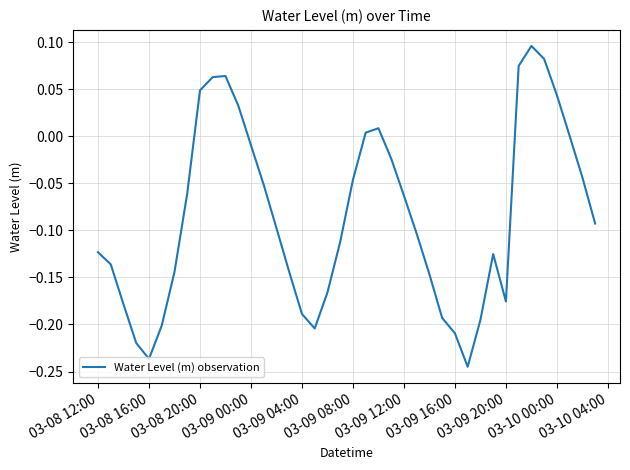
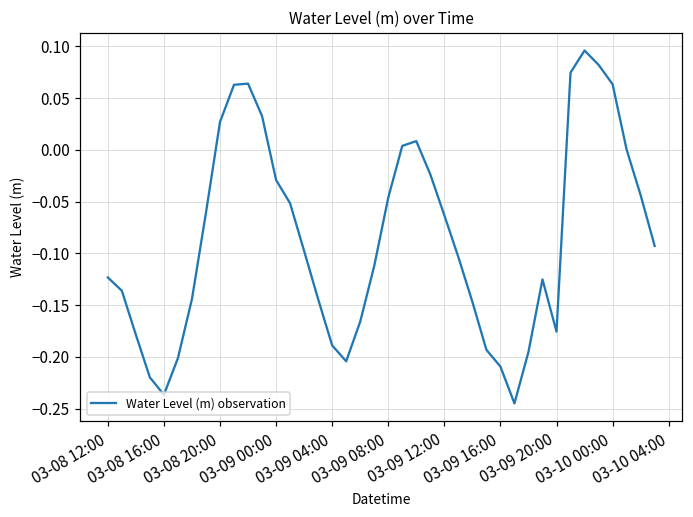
  {
    "03-08 12:00": -0.12,
-   "03-08 20:00": 0.05,
-   "03-09 00:00": -0.01,
+   "03-08 20:00": 0.03,
+   "03-09 00:00": -0.03,
    "03-09 04:00": -0.19,
    "03-09 08:00": -0.05,
    "03-09 12:00": -0.06,
    "03-09 16:00": -0.21,
    "03-09 20:00": -0.18,
-   "03-10 00:00": 0.04
+   "03-10 00:00": 0.06
  }
